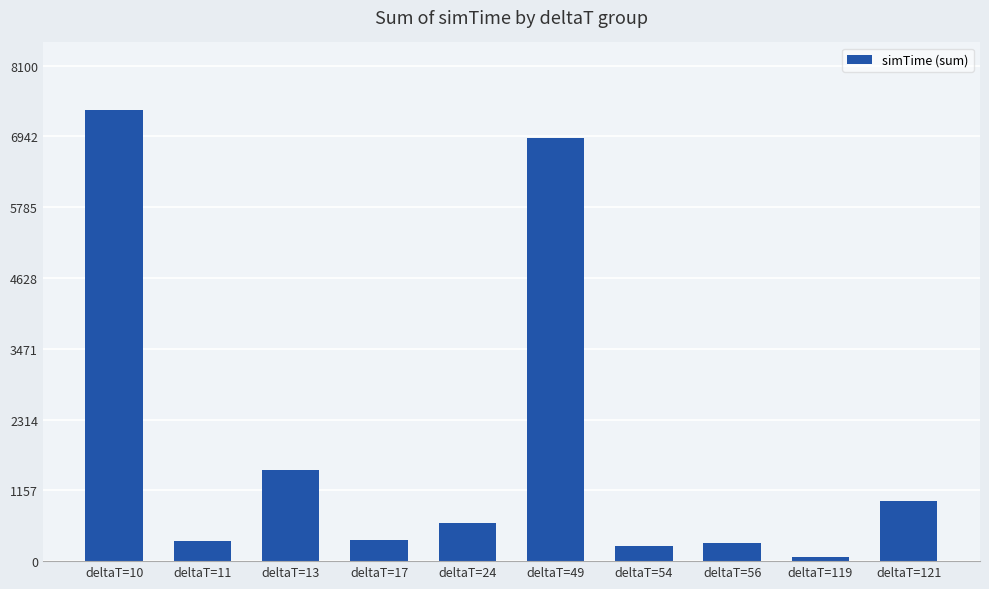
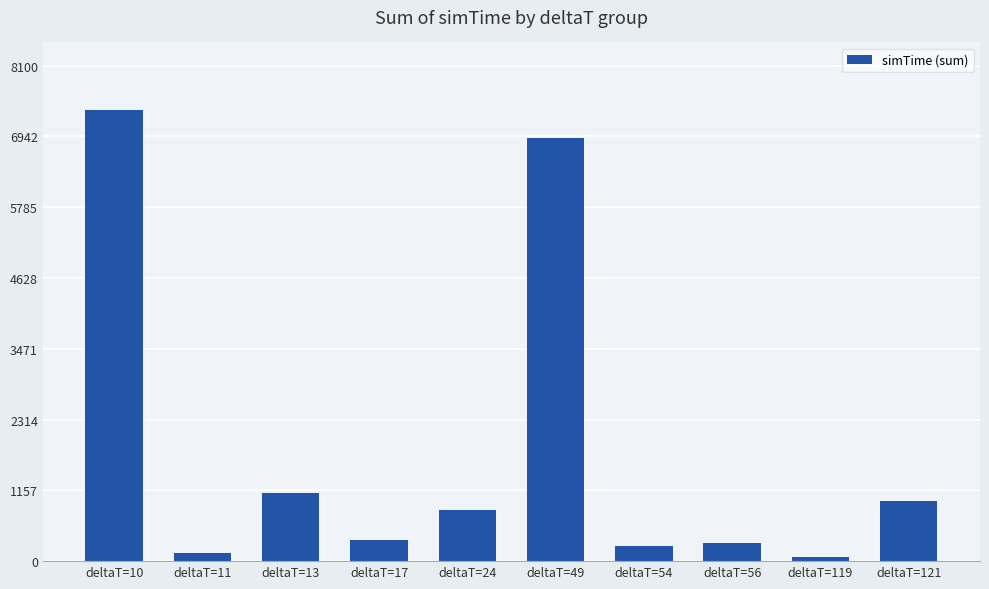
  {
    "deltaT=10": 7400,
-   "deltaT=11": 300,
-   "deltaT=13": 1500,
+   "deltaT=11": 100,
+   "deltaT=13": 1100,
    "deltaT=17": 300,
-   "deltaT=24": 600,
+   "deltaT=24": 800,
    "deltaT=49": 6900,
    "deltaT=54": 200,
    "deltaT=56": 300,
    "deltaT=119": 100,
    "deltaT=121": 1000
  }
